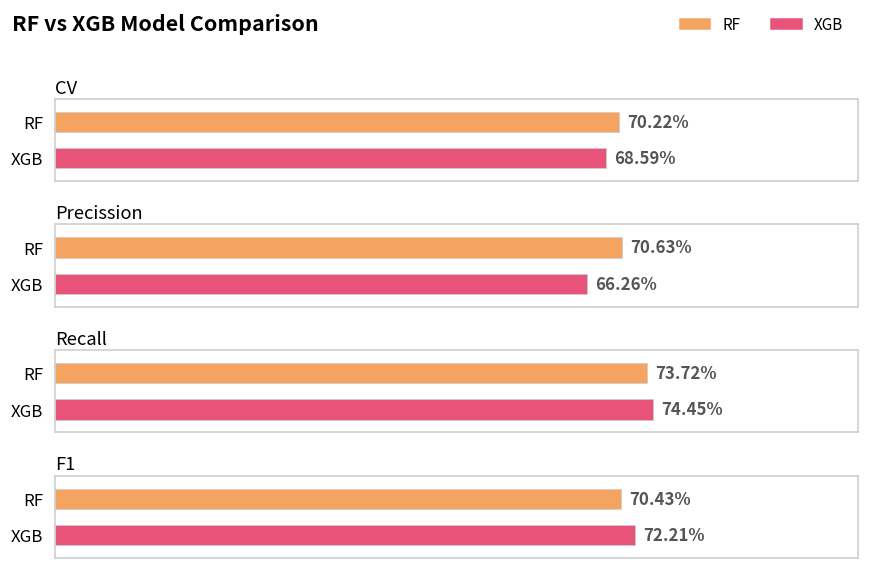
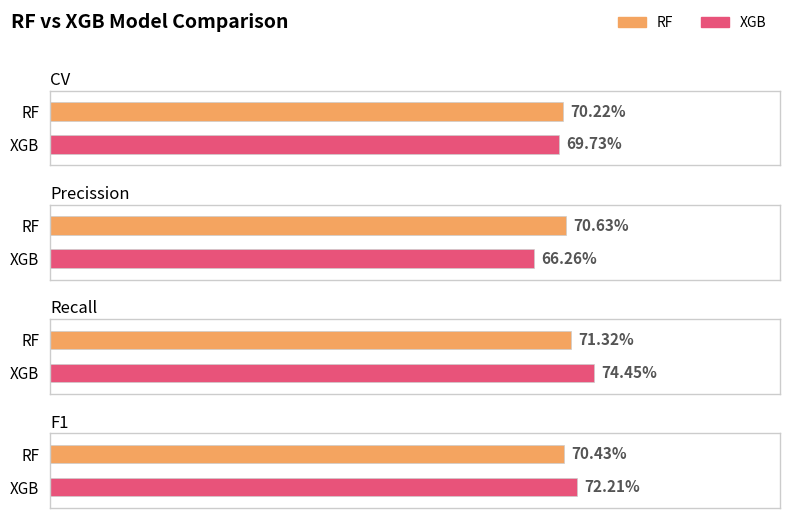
  {
    "CV": {
      "RF": "70.22%",
-     "XGB": "68.59%"
+     "XGB": "69.73%"
    },
    "Precission": {
      "RF": "70.63%",
      "XGB": "66.26%"
    },
    "Recall": {
-     "RF": "73.72%",
+     "RF": "71.32%",
      "XGB": "74.45%"
    },
    "F1": {
      "RF": "70.43%",
      "XGB": "72.21%"
    }
  }
